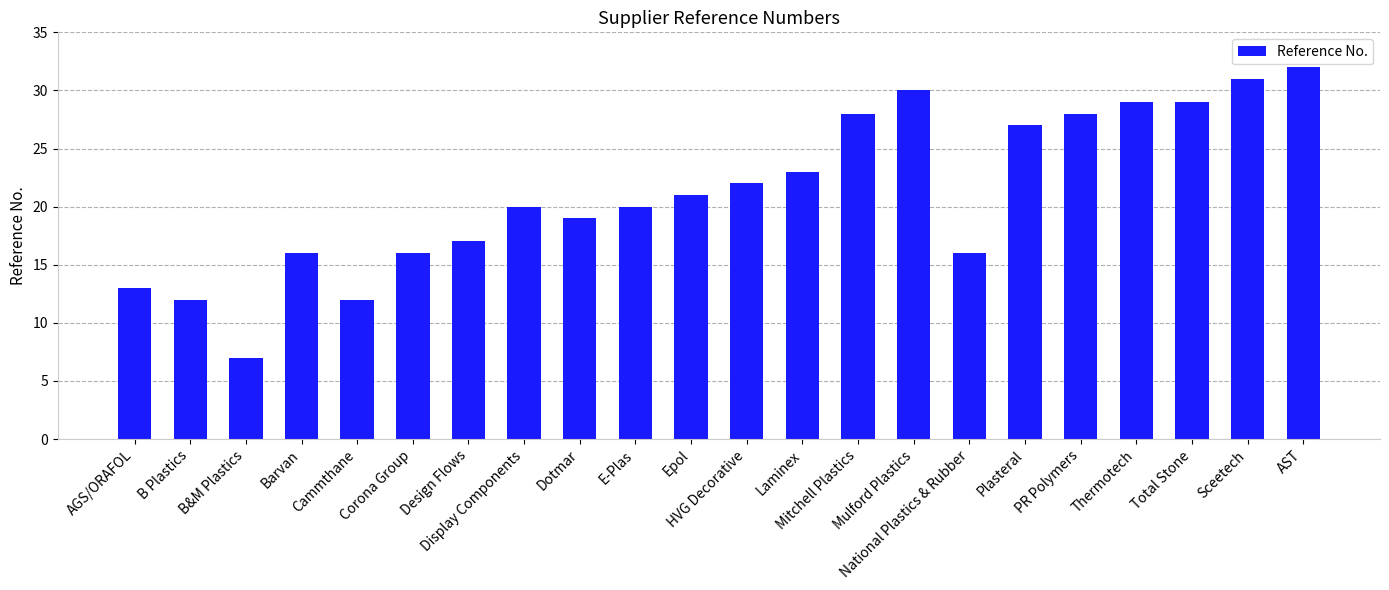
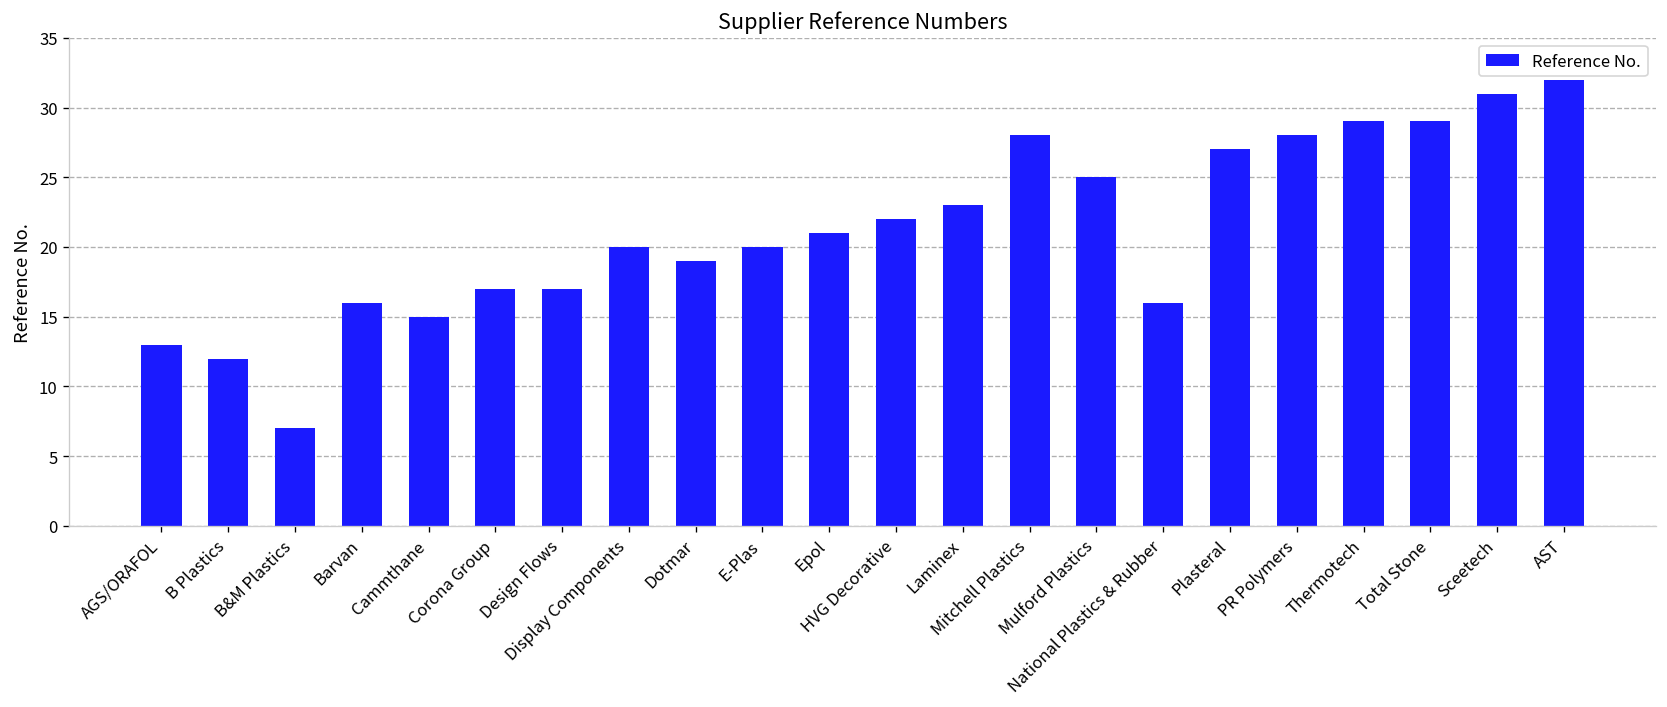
  {
    "AGS/ORAFOL": 13,
    "B Plastics": 12,
    "B&M Plastics": 7,
    "Barvan": 16,
-   "Cammthane": 12,
-   "Corona Group": 16,
+   "Cammthane": 15,
+   "Corona Group": 17,
    "Design Flows": 17,
    "Display Components": 20,
    "Dotmar": 19,
    "E-Plas": 20,
    "Epol": 21,
    "HVG Decorative": 22,
    "Laminex": 23,
    "Mitchell Plastics": 28,
-   "Mulford Plastics": 30,
+   "Mulford Plastics": 25,
    "National Plastics & Rubber": 16,
    "Plasteral": 27,
    "PR Polymers": 28,
    "Thermotech": 29,
    "Total Stone": 29,
    "Sceetech": 31,
    "AST": 32
  }
